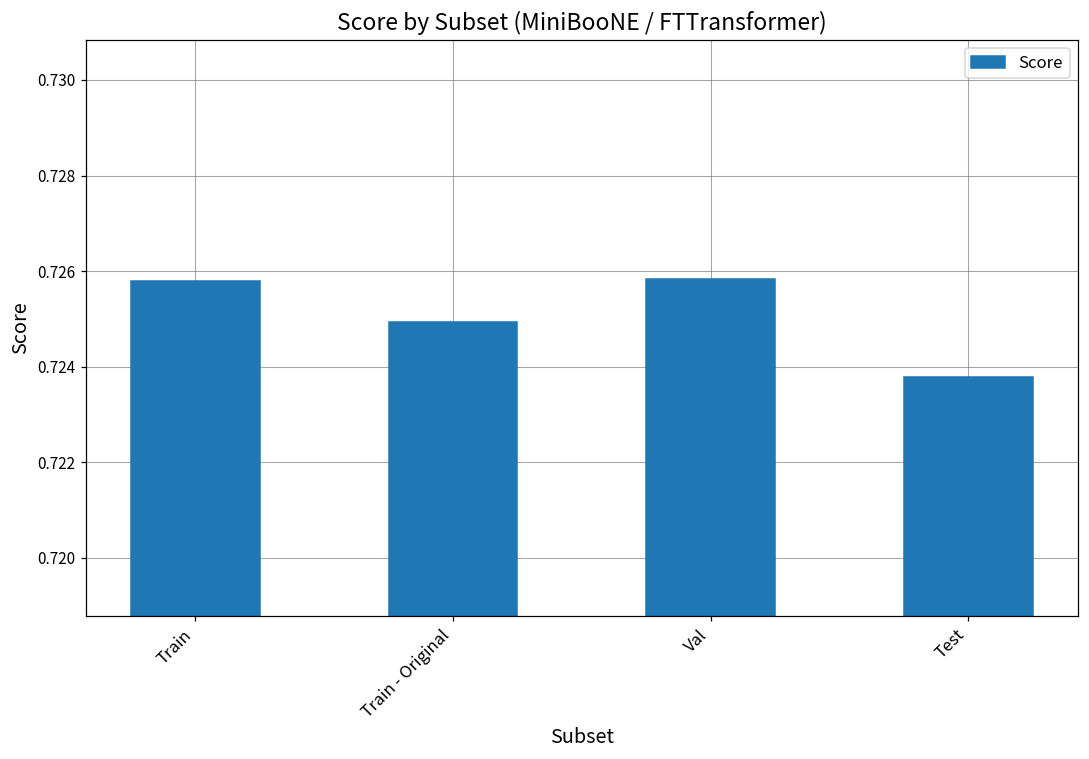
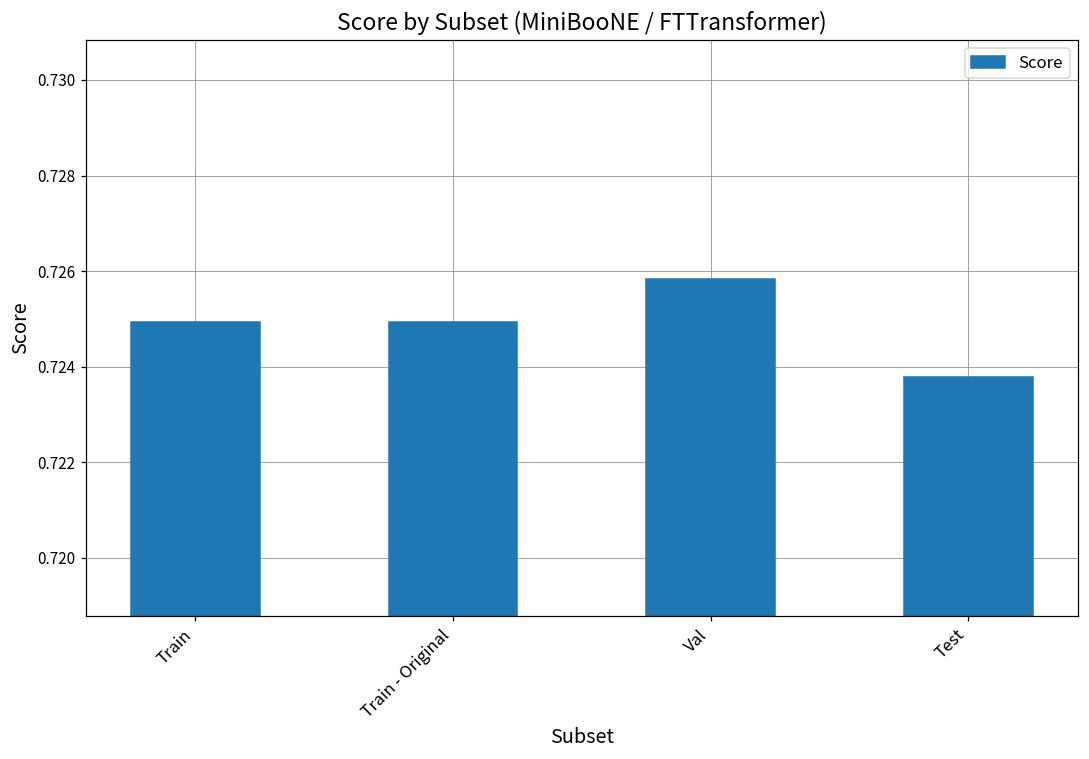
  {
-   "Train": 0.7258,
+   "Train": 0.7249,
    "Train - Original": 0.7249,
    "Val": 0.7258,
    "Test": 0.7238
  }
